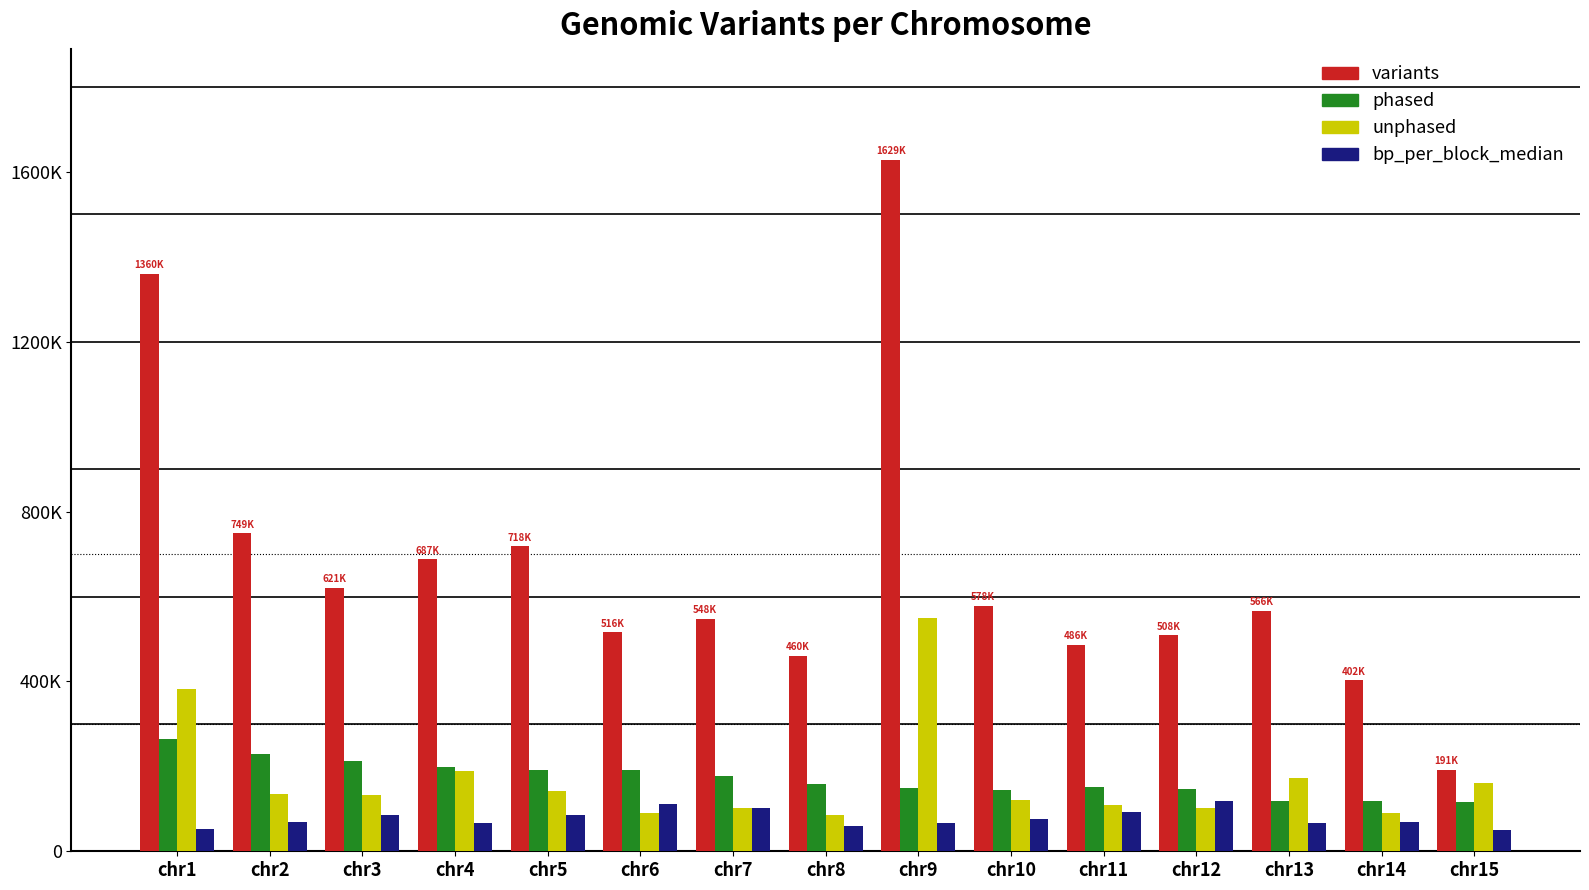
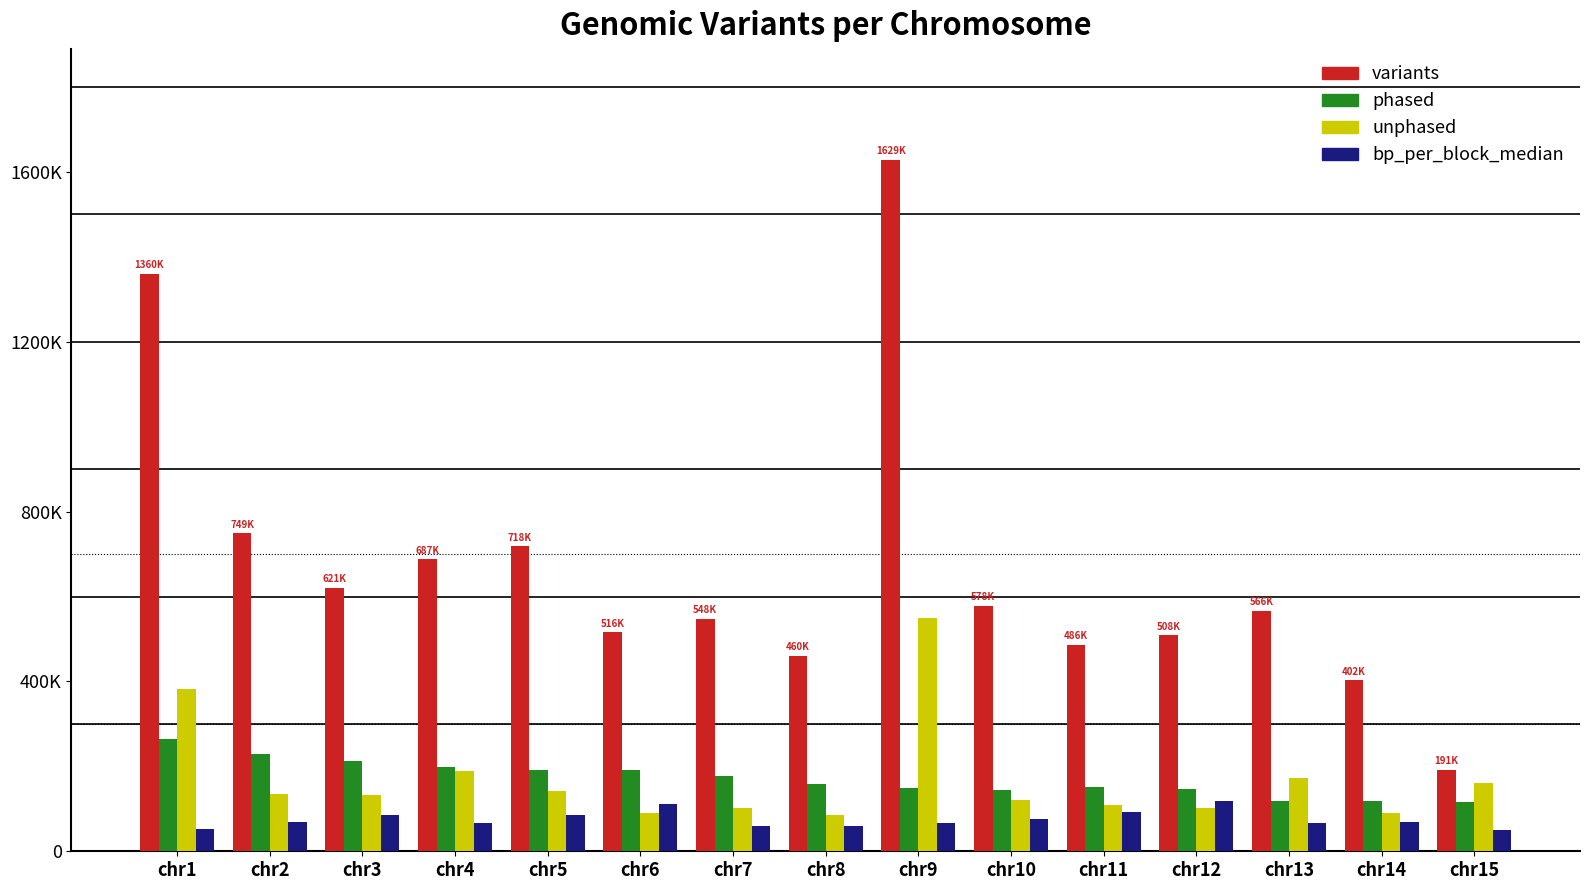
  {
    "variants": {
      "chr1": "1360K",
      "chr2": "749K",
      "chr3": "621K",
      "chr5": "718K",
      "chr7": "548K",
      "chr9": "1629K",
      "chr10": "578K",
      "chr11": "486K"
    },
    "phased": {
      "chr1": "260000",
      "chr2": "230000",
      "chr3": "210000",
      "chr4": "200000",
      "chr5": "190000",
      "chr6": "190000",
      "chr7": "180000",
      "chr8": "160000",
      "chr9": "150000",
      "chr10": "140000",
      "chr11": "150000",
      "chr12": "150000",
      "chr13": "120000",
      "chr14": "120000",
      "chr15": "120000"
    },
    "unphased": {
      "chr1": "380000",
      "chr2": "130000",
      "chr3": "130000",
      "chr4": "190000",
      "chr5": "140000",
      "chr6": "90000",
      "chr7": "100000",
      "chr8": "80000",
      "chr9": "550000",
      "chr10": "120000",
      "chr11": "110000",
      "chr12": "100000",
      "chr13": "170000",
      "chr14": "90000",
      "chr15": "160000"
    },
    "bp_per_block_median": {
      "chr1": "50000",
      "chr2": "70000",
      "chr3": "90000",
      "chr4": "70000",
      "chr5": "90000",
      "chr6": "110000",
-     "chr7": "100000",
+     "chr7": "60000",
      "chr8": "60000",
      "chr9": "70000",
      "chr10": "70000",
      "chr11": "90000",
      "chr12": "120000",
      "chr13": "70000",
      "chr14": "70000",
      "chr15": "50000"
    }
  }
